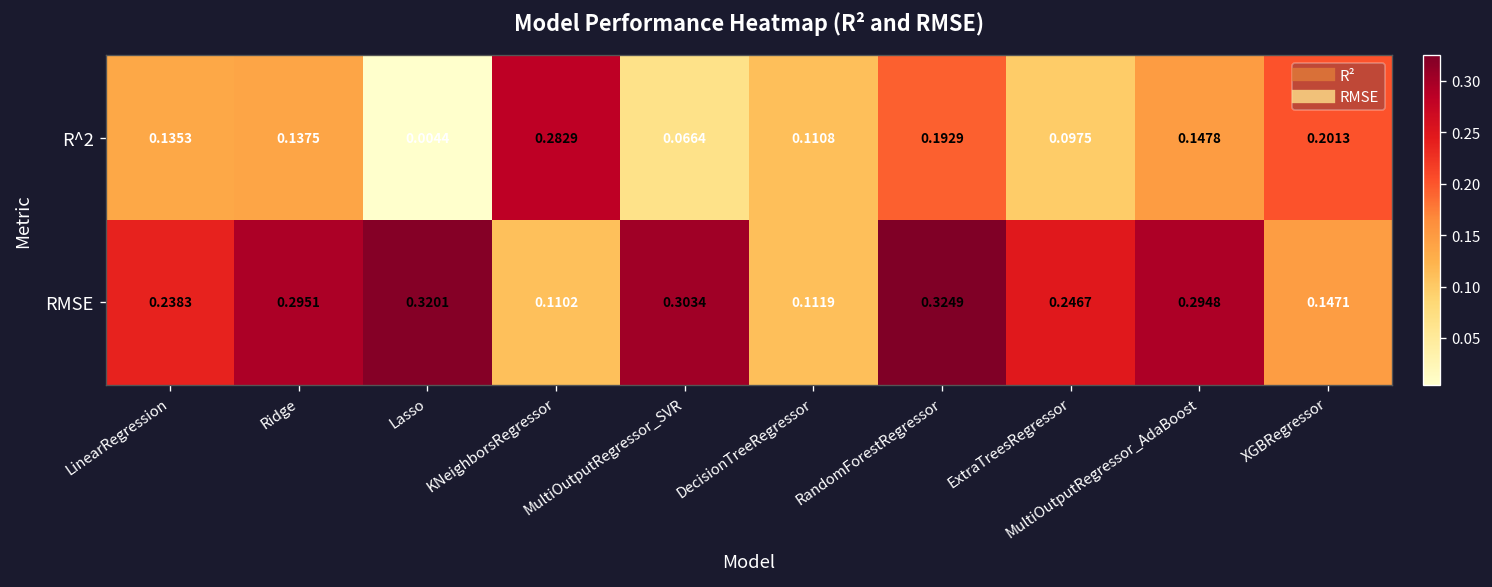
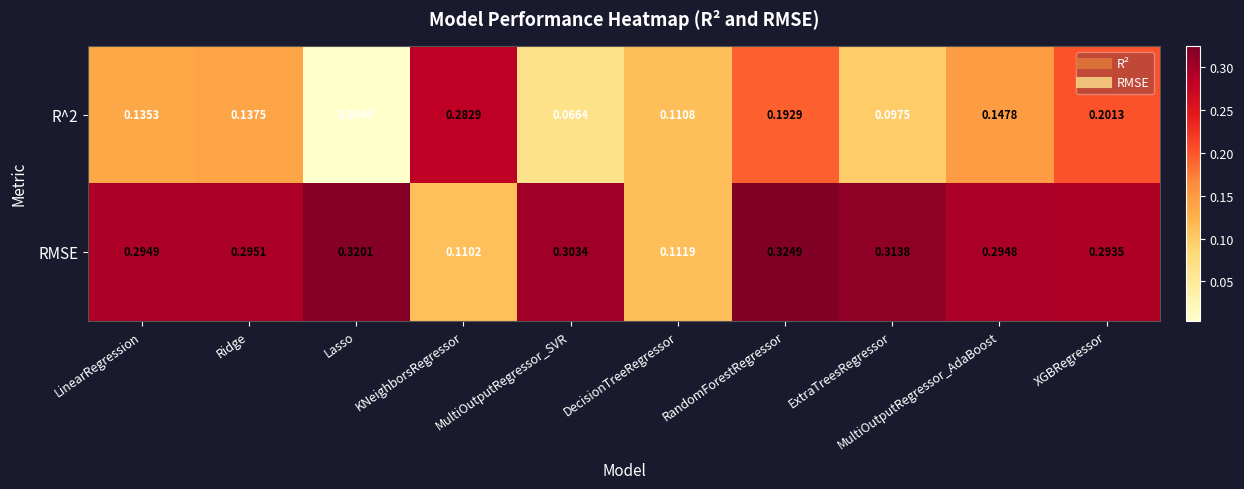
  {
    "R^2": {
      "LinearRegression": 0.1353,
      "Ridge": 0.1375,
      "Lasso": 0.0044,
      "KNeighborsRegressor": 0.2829,
      "MultiOutputRegressor_SVR": 0.0664,
      "DecisionTreeRegressor": 0.1108,
      "RandomForestRegressor": 0.1929,
      "ExtraTreesRegressor": 0.0975,
      "MultiOutputRegressor_AdaBoost": 0.1478,
      "XGBRegressor": 0.2013
    },
    "RMSE": {
-     "LinearRegression": 0.2383,
+     "LinearRegression": 0.2949,
      "Ridge": 0.2951,
      "Lasso": 0.3201,
      "KNeighborsRegressor": 0.1102,
      "MultiOutputRegressor_SVR": 0.3034,
      "DecisionTreeRegressor": 0.1119,
      "RandomForestRegressor": 0.3249,
-     "ExtraTreesRegressor": 0.2467,
+     "ExtraTreesRegressor": 0.3138,
      "MultiOutputRegressor_AdaBoost": 0.2948,
-     "XGBRegressor": 0.1471
+     "XGBRegressor": 0.2935
    }
  }
